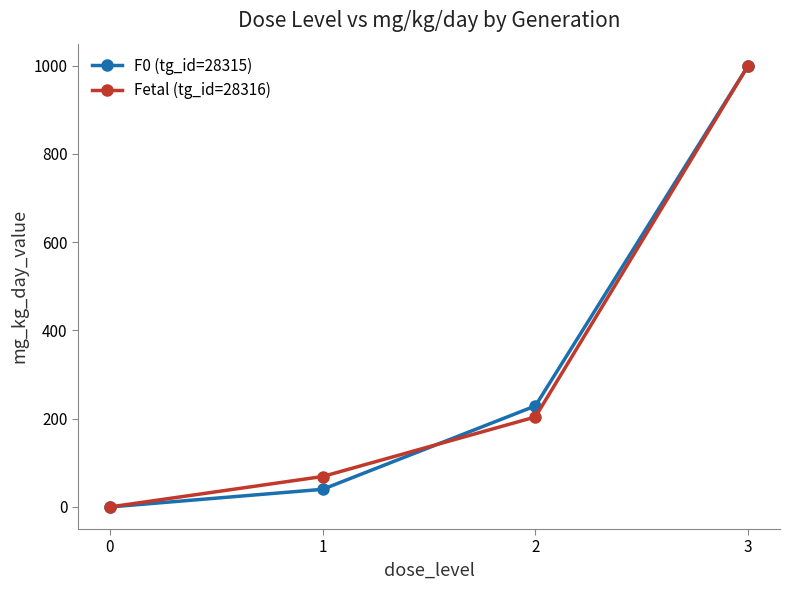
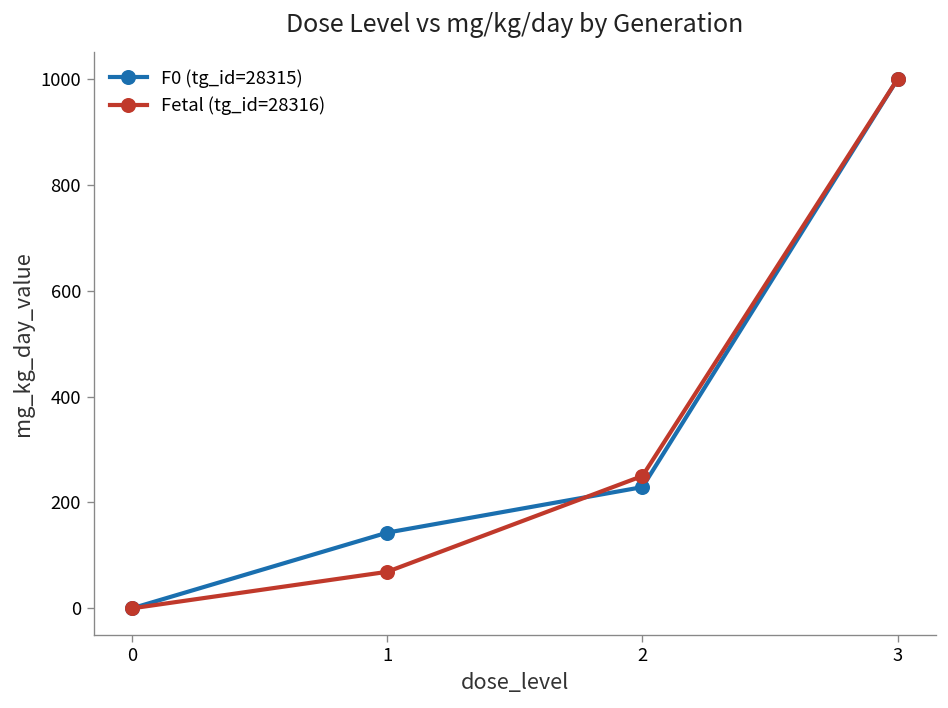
  {
    "F0 (tg_id=28315)": {
-     "1": 40,
+     "1": 140,
      "2": 230
    },
    "Fetal (tg_id=28316)": {
      "1": 70,
-     "2": 200
+     "2": 250
    }
  }
